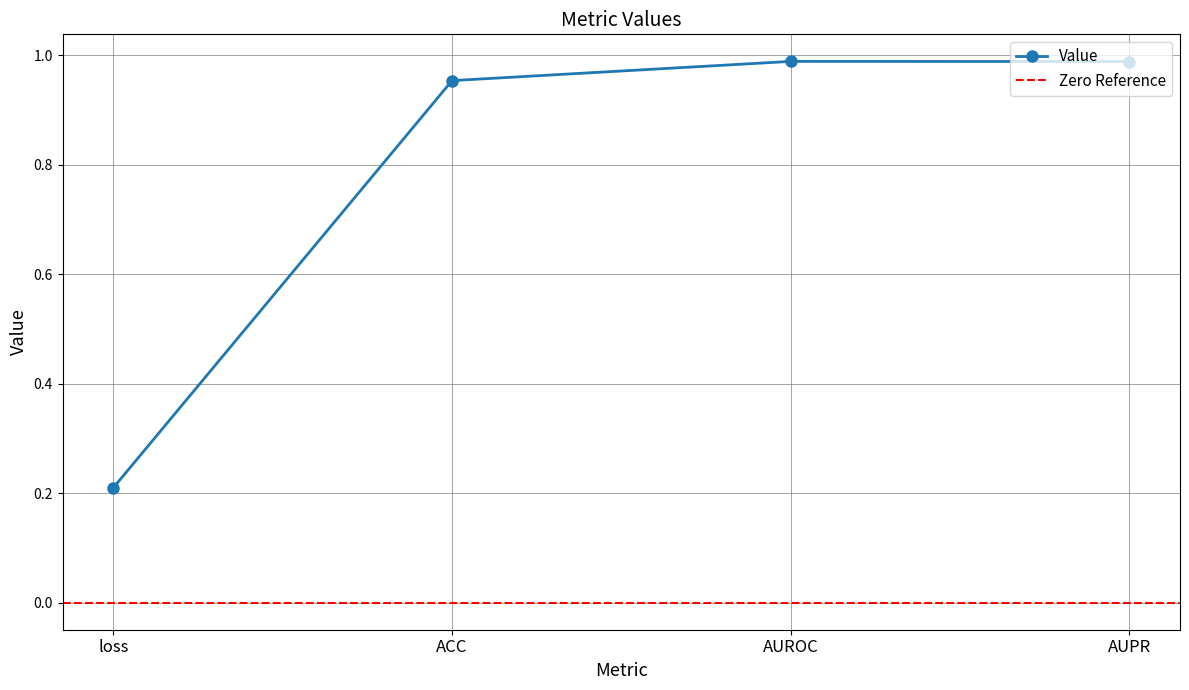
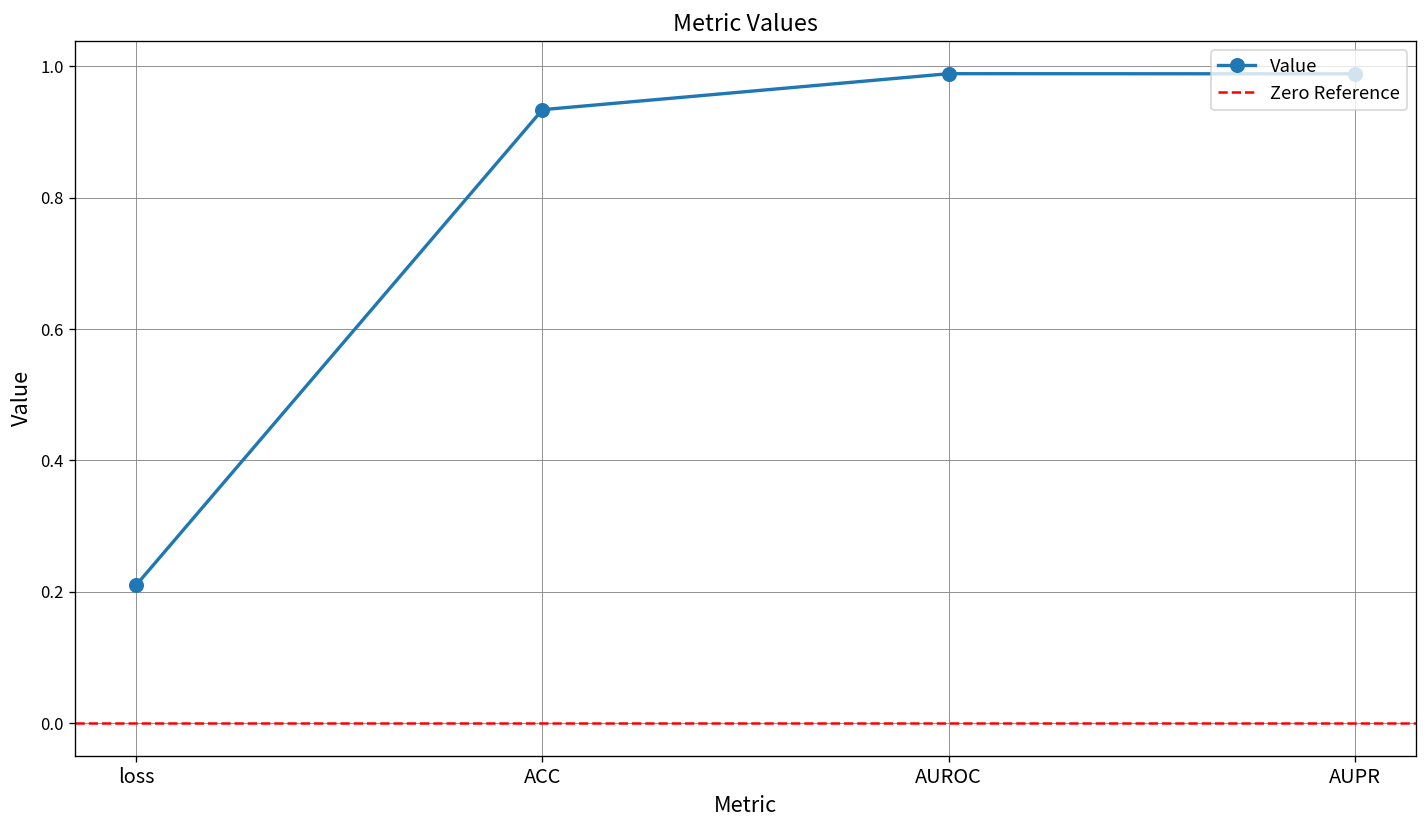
  {
    "loss": 0.21,
-   "ACC": 0.95,
+   "ACC": 0.93,
    "AUROC": 0.99
  }
